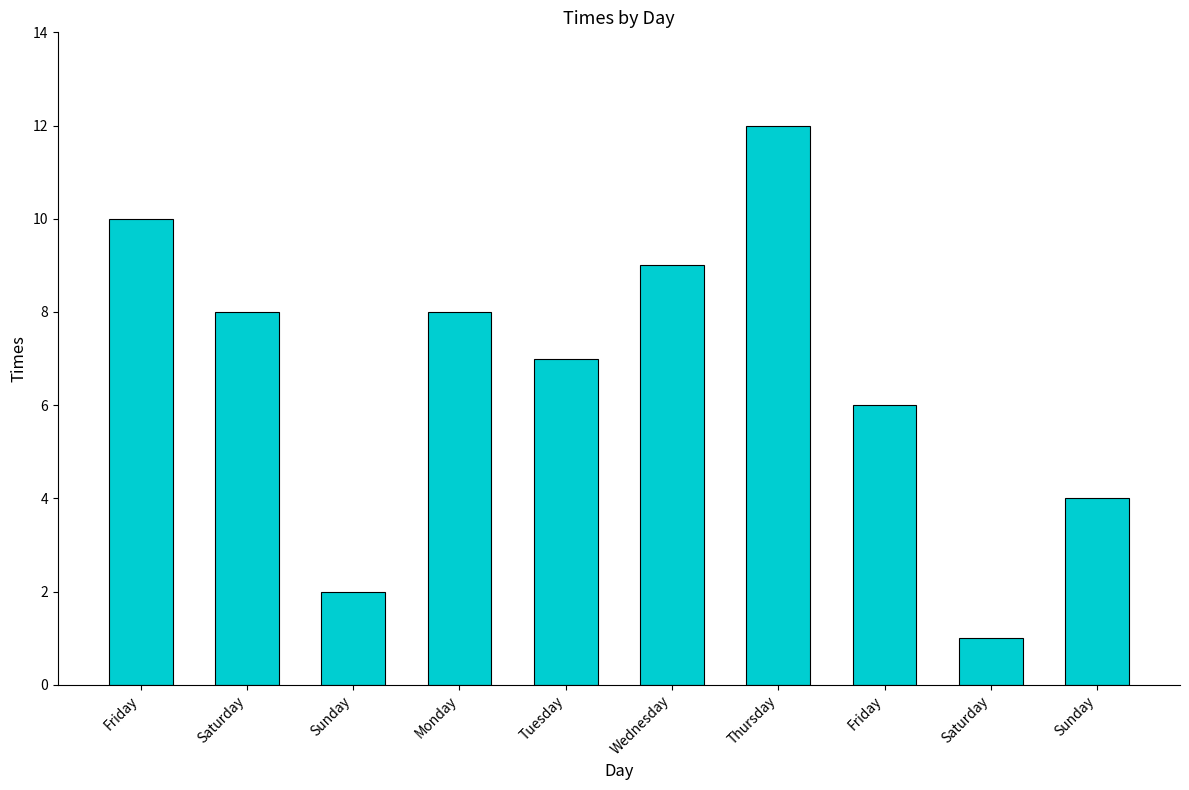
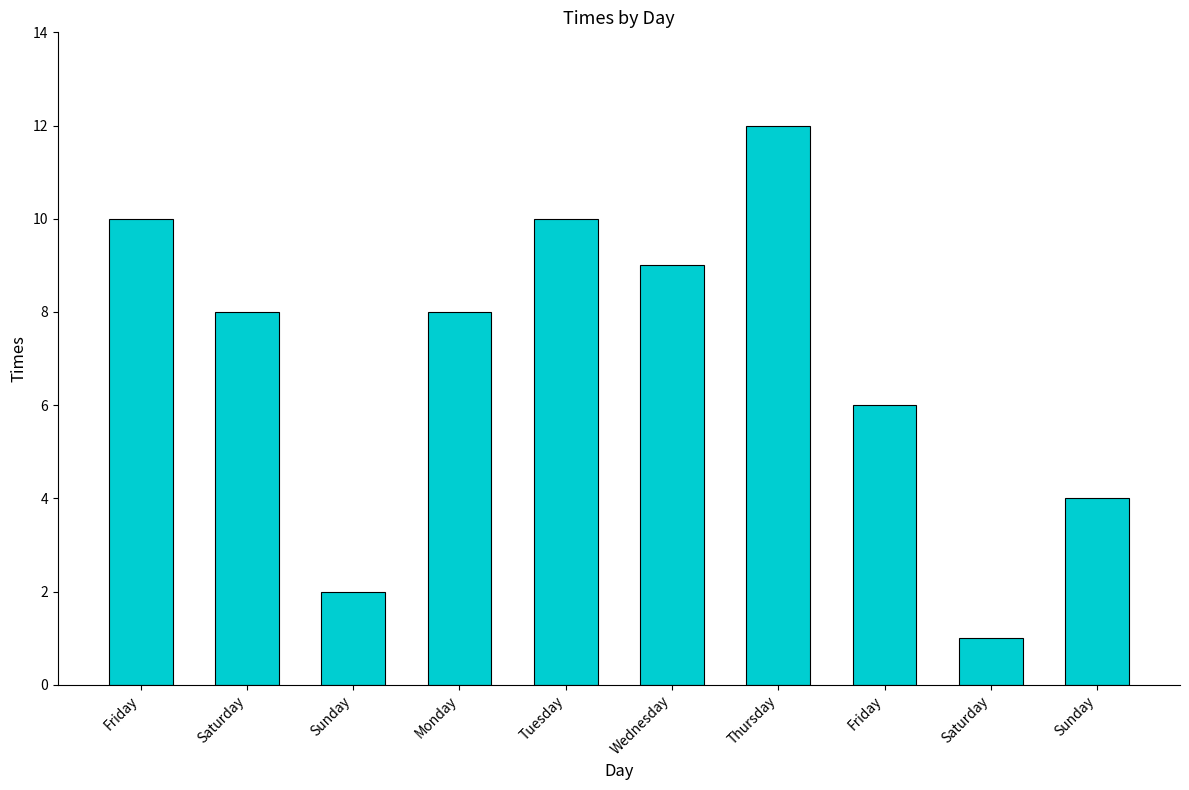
  {
    "Monday": 8,
-   "Tuesday": 7,
+   "Tuesday": 10,
    "Wednesday": 9,
    "Thursday": 12
  }
